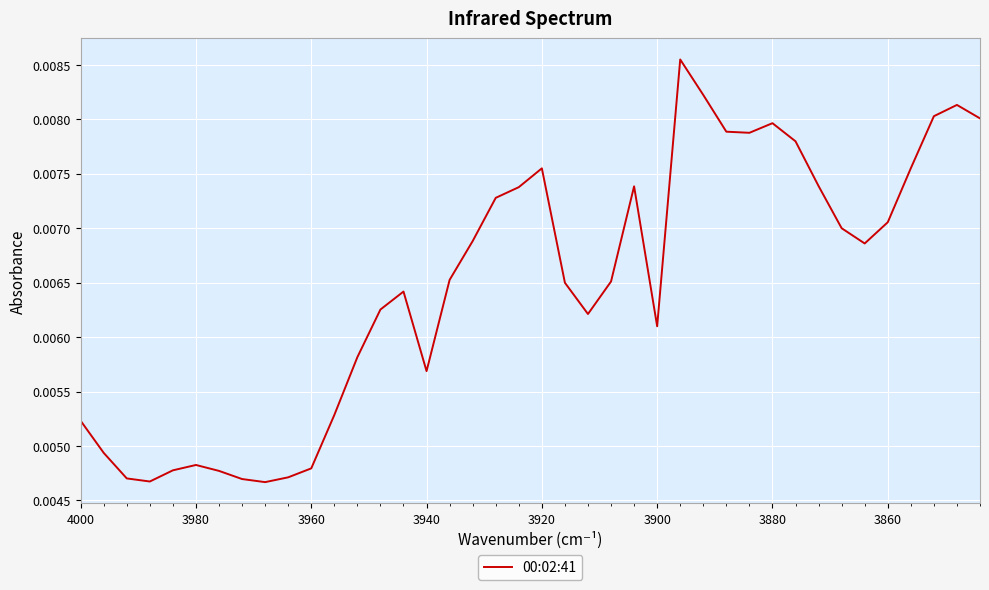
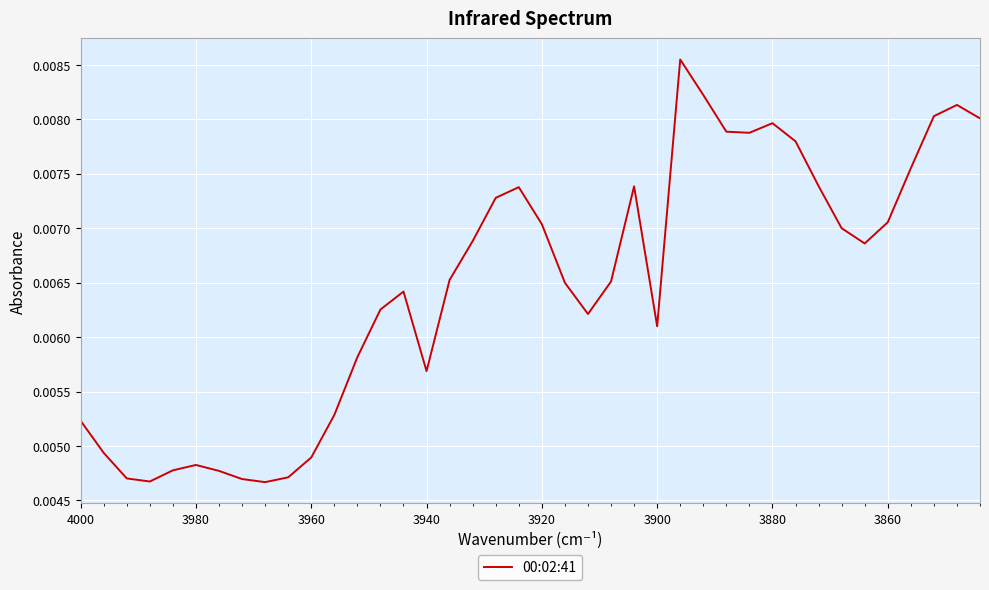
  {
    "4000": 0.00523,
    "3980": 0.00483,
-   "3960": 0.00479,
+   "3960": 0.00489,
    "3940": 0.00569,
-   "3920": 0.00755,
+   "3920": 0.00704,
    "3900": 0.00610,
    "3880": 0.00797,
    "3860": 0.00706
  }
